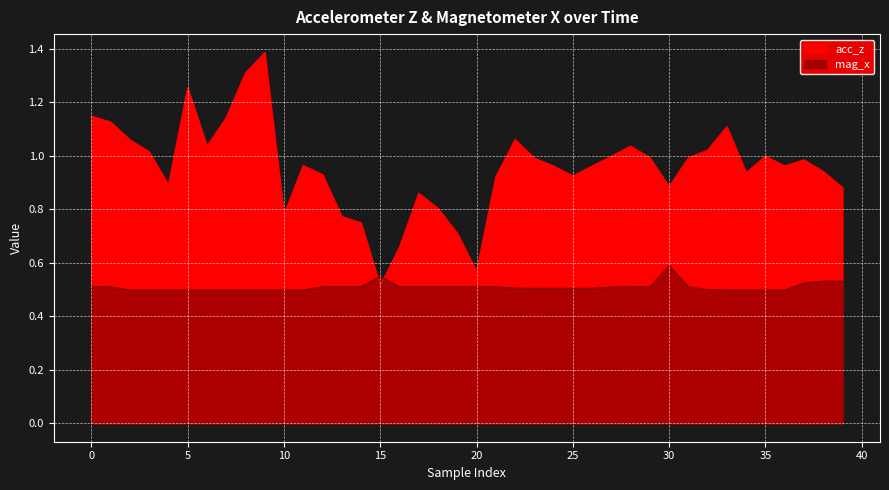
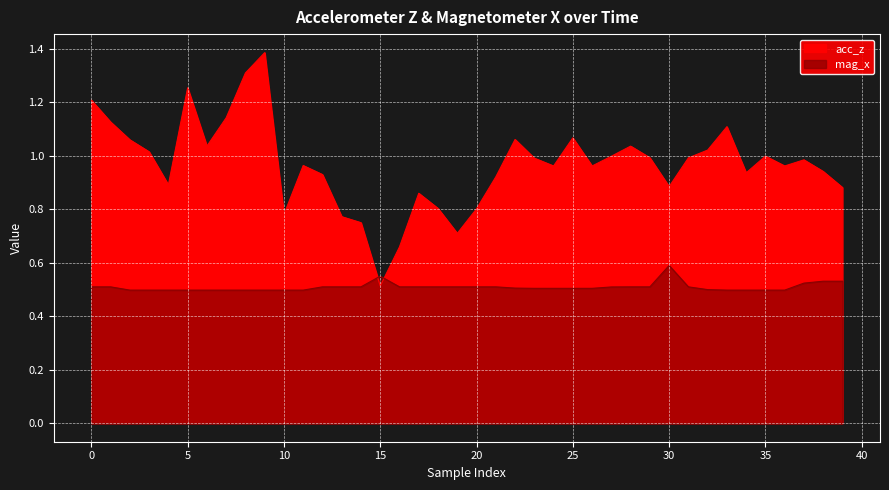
  {
    "acc_z": {
-     "0": 1.15,
+     "0": 1.21,
      "5": 1.25,
      "10": 0.78,
      "15": 0.51,
-     "20": 0.57,
-     "25": 0.93,
+     "20": 0.80,
+     "25": 1.07,
      "30": 0.88,
      "35": 1.00
    },
    "mag_x": {
      "0": 0.51,
      "5": 0.50,
      "10": 0.50,
      "15": 0.55,
      "20": 0.51,
      "25": 0.50,
      "30": 0.59,
      "35": 0.50
    }
  }
